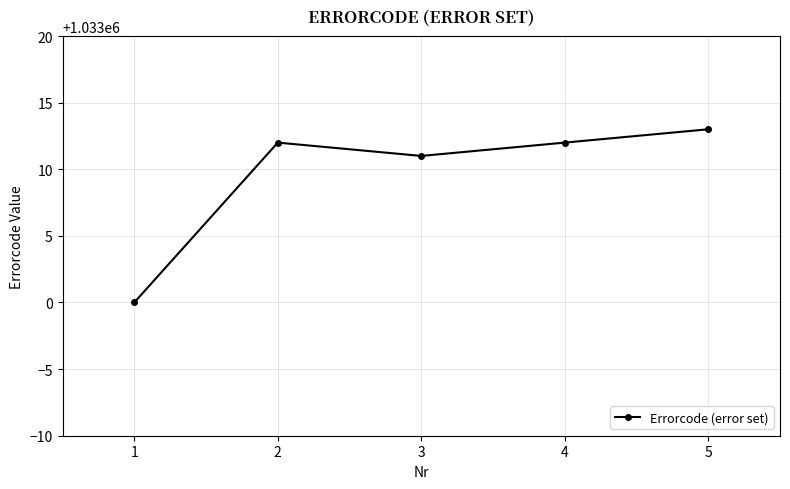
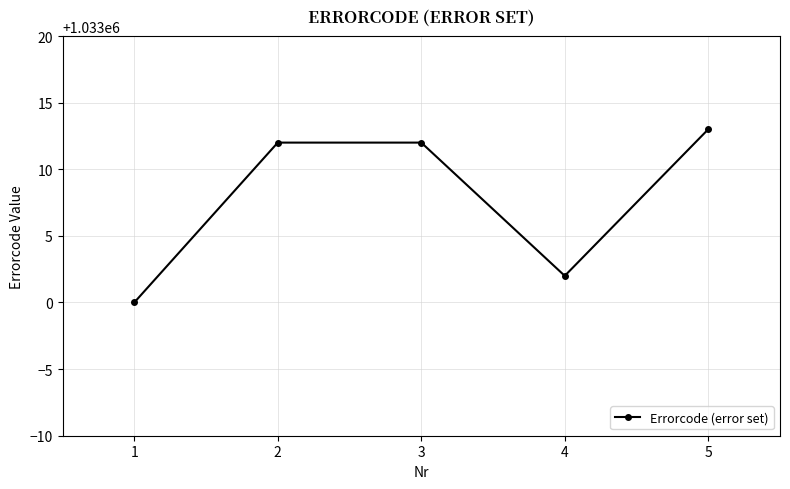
  {
    "1": 1033000,
    "2": 1033012,
-   "3": 1033011,
-   "4": 1033012,
+   "3": 1033012,
+   "4": 1033002,
    "5": 1033013
  }
